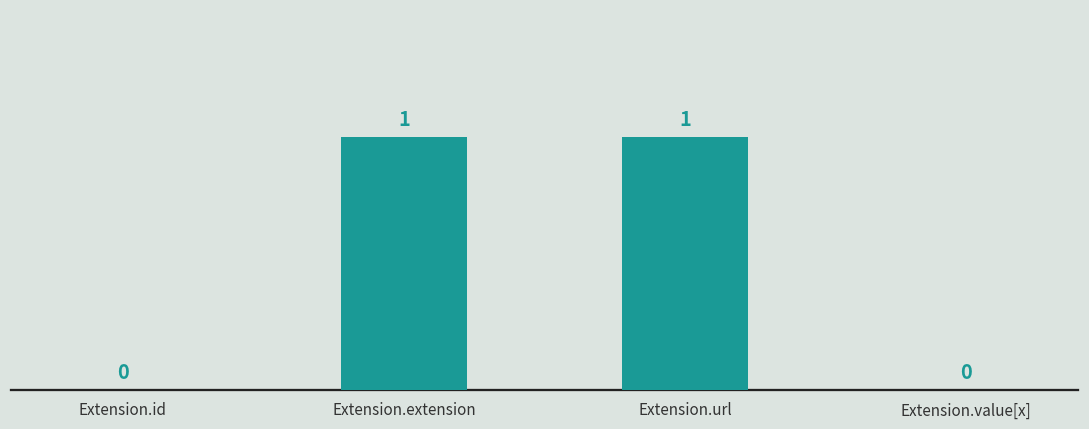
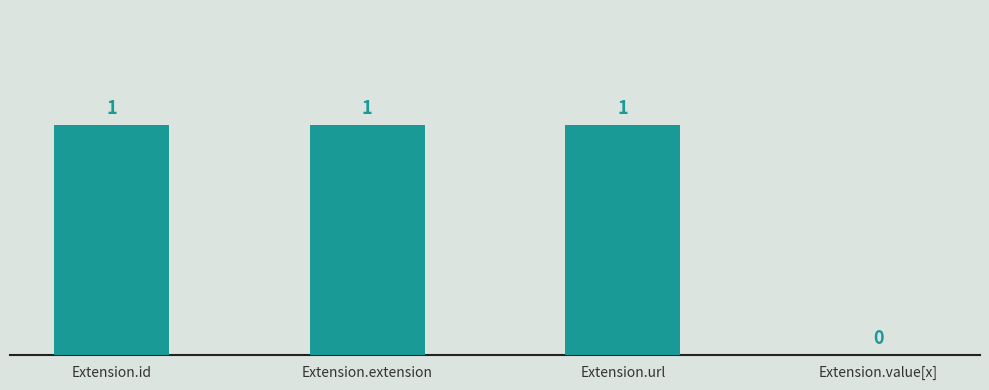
  {
-   "Extension.id": 0,
+   "Extension.id": 1,
    "Extension.extension": 1,
    "Extension.url": 1,
    "Extension.value[x]": 0
  }
